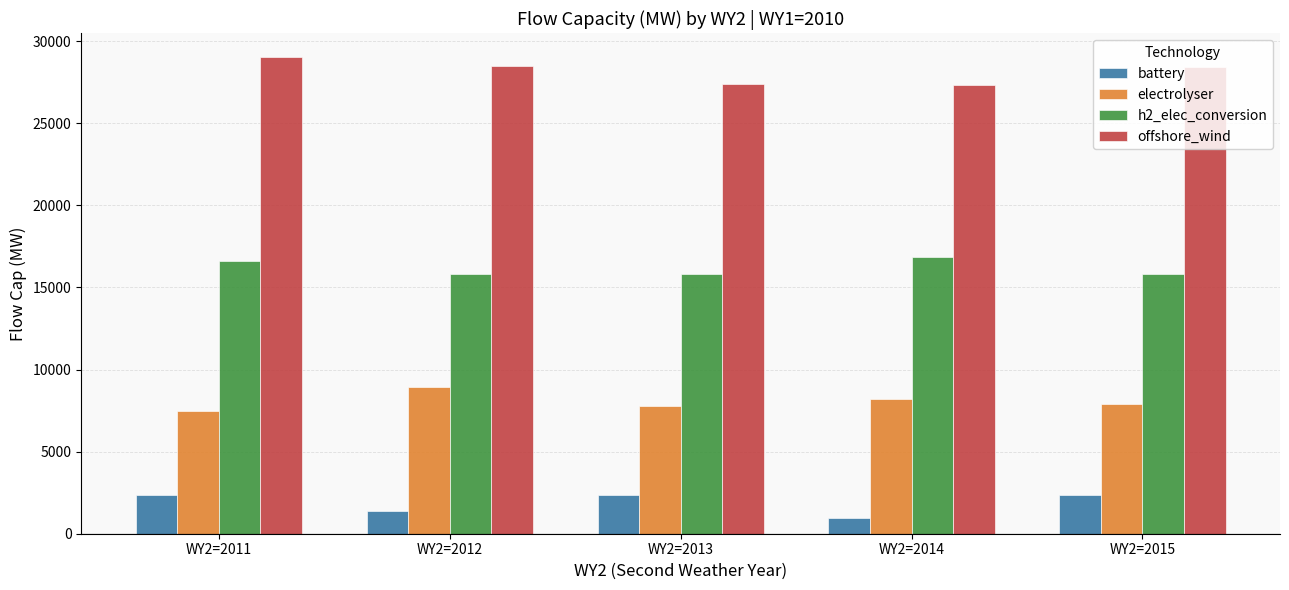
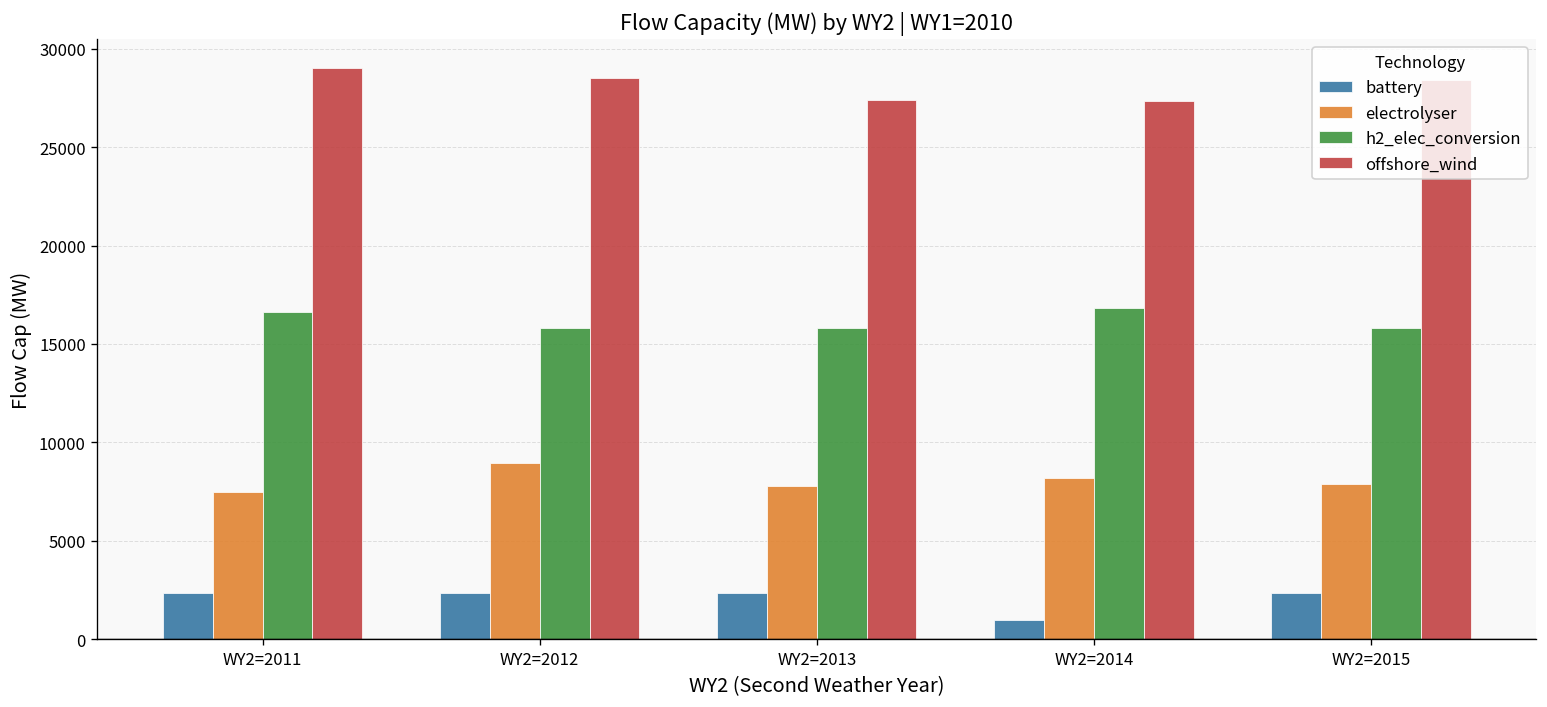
  {
    "battery": {
      "WY2=2011": 2300,
-     "WY2=2012": 1400,
+     "WY2=2012": 2400,
      "WY2=2013": 2300,
      "WY2=2014": 1000,
      "WY2=2015": 2300
    },
    "electrolyser": {
      "WY2=2011": 7500,
      "WY2=2012": 9000,
      "WY2=2013": 7800,
      "WY2=2014": 8200,
      "WY2=2015": 7900
    },
    "h2_elec_conversion": {
      "WY2=2011": 16600,
      "WY2=2012": 15800,
      "WY2=2013": 15800,
      "WY2=2014": 16800,
      "WY2=2015": 15800
    },
    "offshore_wind": {
      "WY2=2011": 29000,
      "WY2=2012": 28500,
      "WY2=2013": 27400,
      "WY2=2014": 27300
    }
  }
